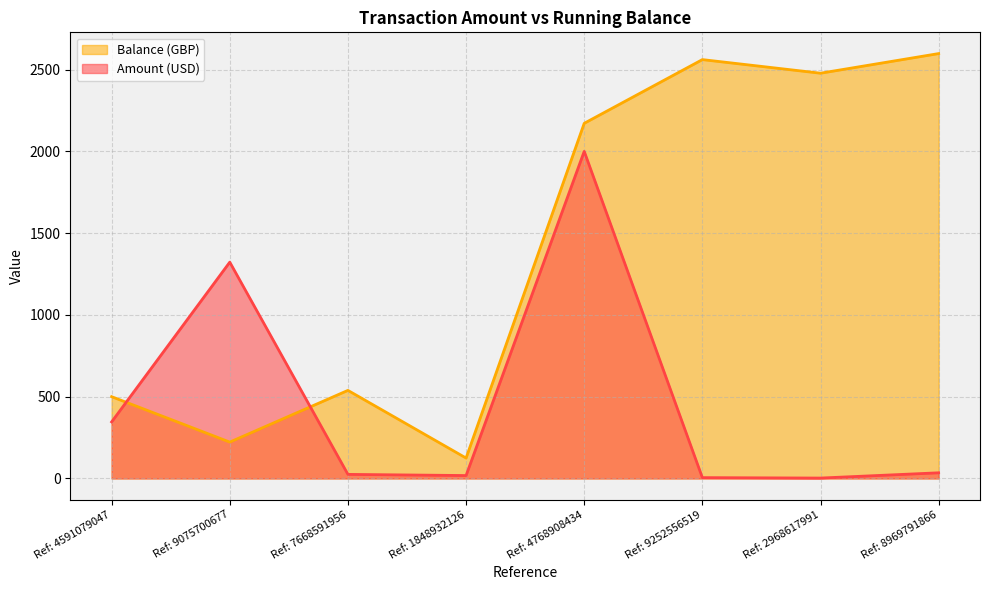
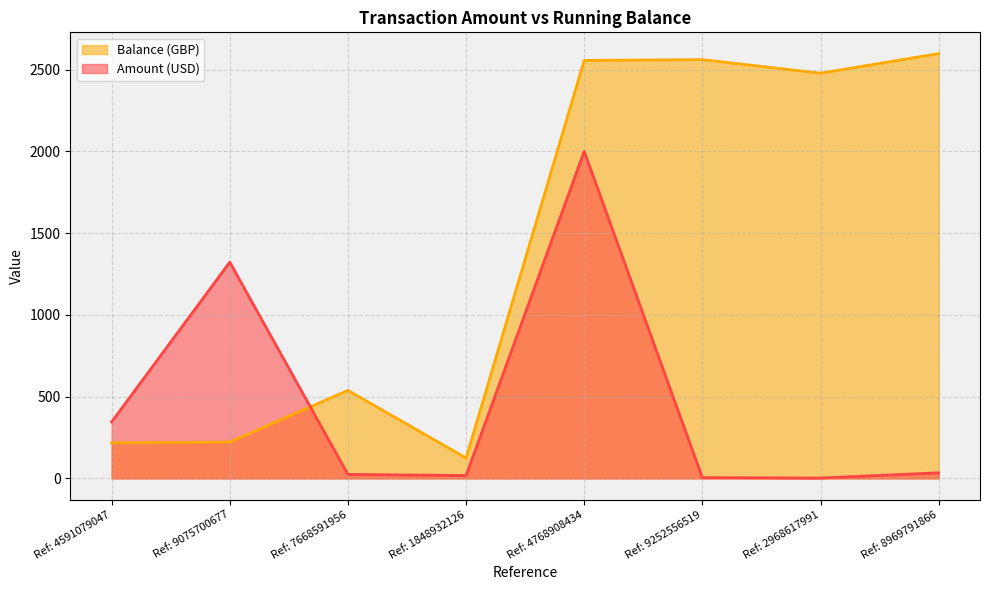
  {
    "Balance (GBP)": {
-     "Ref: 4591079047": 500,
+     "Ref: 4591079047": 220,
      "Ref: 9075700677": 220,
      "Ref: 7668591956": 540,
      "Ref: 1848932126": 120,
-     "Ref: 4768908434": 2170,
+     "Ref: 4768908434": 2560,
      "Ref: 9252556519": 2560,
      "Ref: 2968617991": 2480,
      "Ref: 8969791866": 2600
    },
    "Amount (USD)": {
      "Ref: 4591079047": 350,
      "Ref: 9075700677": 1320,
      "Ref: 7668591956": 20,
      "Ref: 1848932126": 20,
      "Ref: 4768908434": 2000,
      "Ref: 9252556519": 0,
      "Ref: 2968617991": 0,
      "Ref: 8969791866": 30
    }
  }
